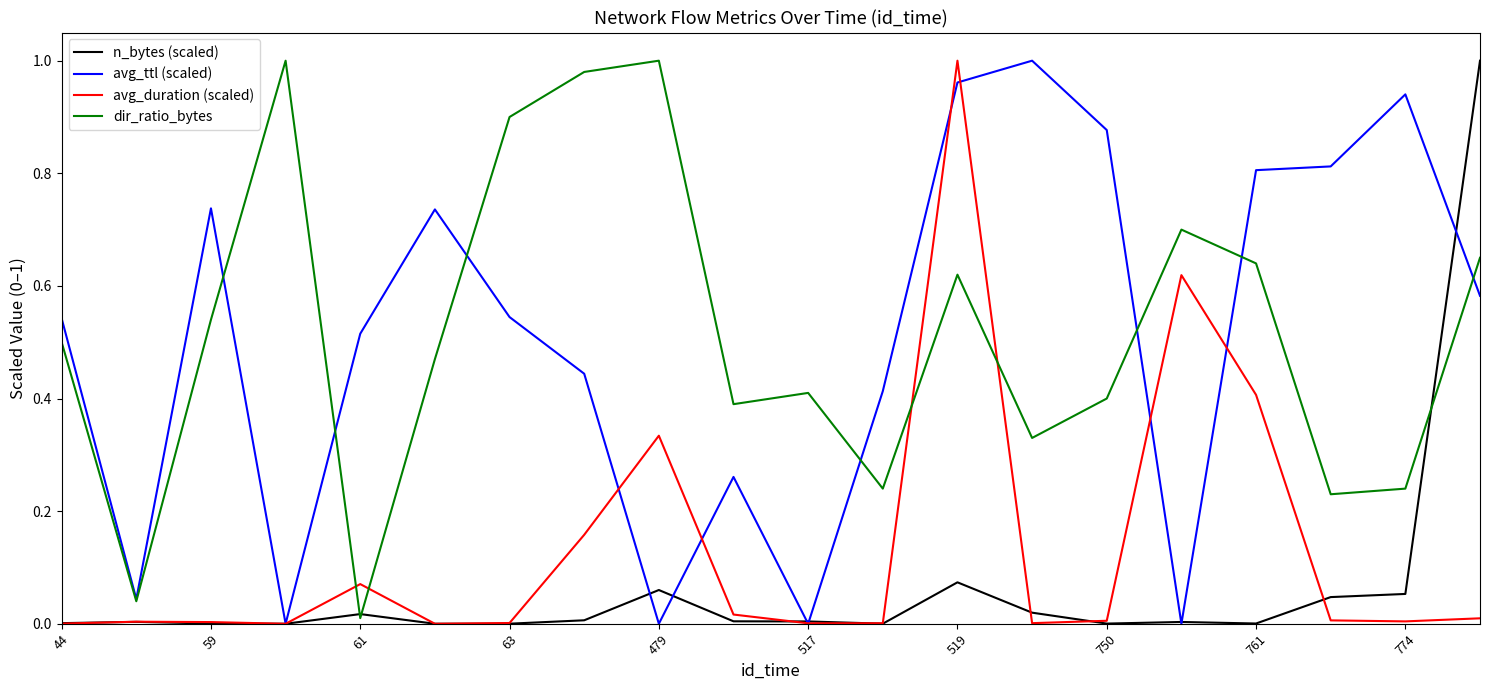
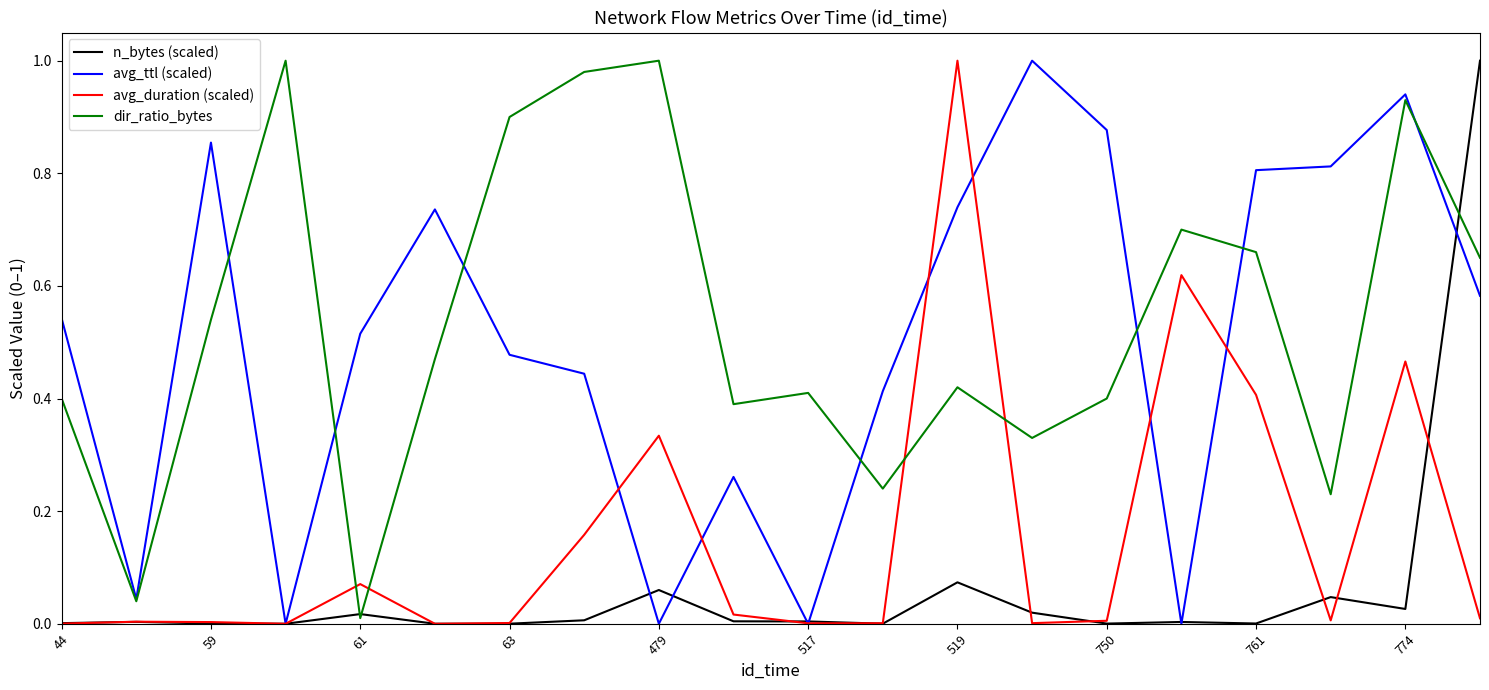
  {
    "n_bytes (scaled)": {
      "61": 0.02,
      "479": 0.06,
      "519": 0.07,
      "750": 0.00,
      "761": 0.00,
-     "774": 0.05
+     "774": 0.03
    },
    "avg_ttl (scaled)": {
      "44": 0.54,
-     "59": 0.74,
+     "59": 0.85,
      "61": 0.52,
-     "63": 0.54,
+     "63": 0.48,
      "479": 0.00,
-     "519": 0.96,
+     "519": 0.74,
      "750": 0.88,
      "761": 0.81,
      "774": 0.94
    },
    "avg_duration (scaled)": {
      "61": 0.07,
      "479": 0.33,
      "519": 1.00,
      "750": 0.01,
      "761": 0.41,
-     "774": 0.00
+     "774": 0.47
    },
    "dir_ratio_bytes": {
-     "44": 0.5,
+     "44": 0.4,
      "59": 0.54,
      "61": 0.01,
      "63": 0.90,
      "479": 1.00,
      "517": 0.41,
-     "519": 0.62,
+     "519": 0.42,
      "750": 0.40,
-     "761": 0.64,
-     "774": 0.24
+     "761": 0.66,
+     "774": 0.93
    }
  }
